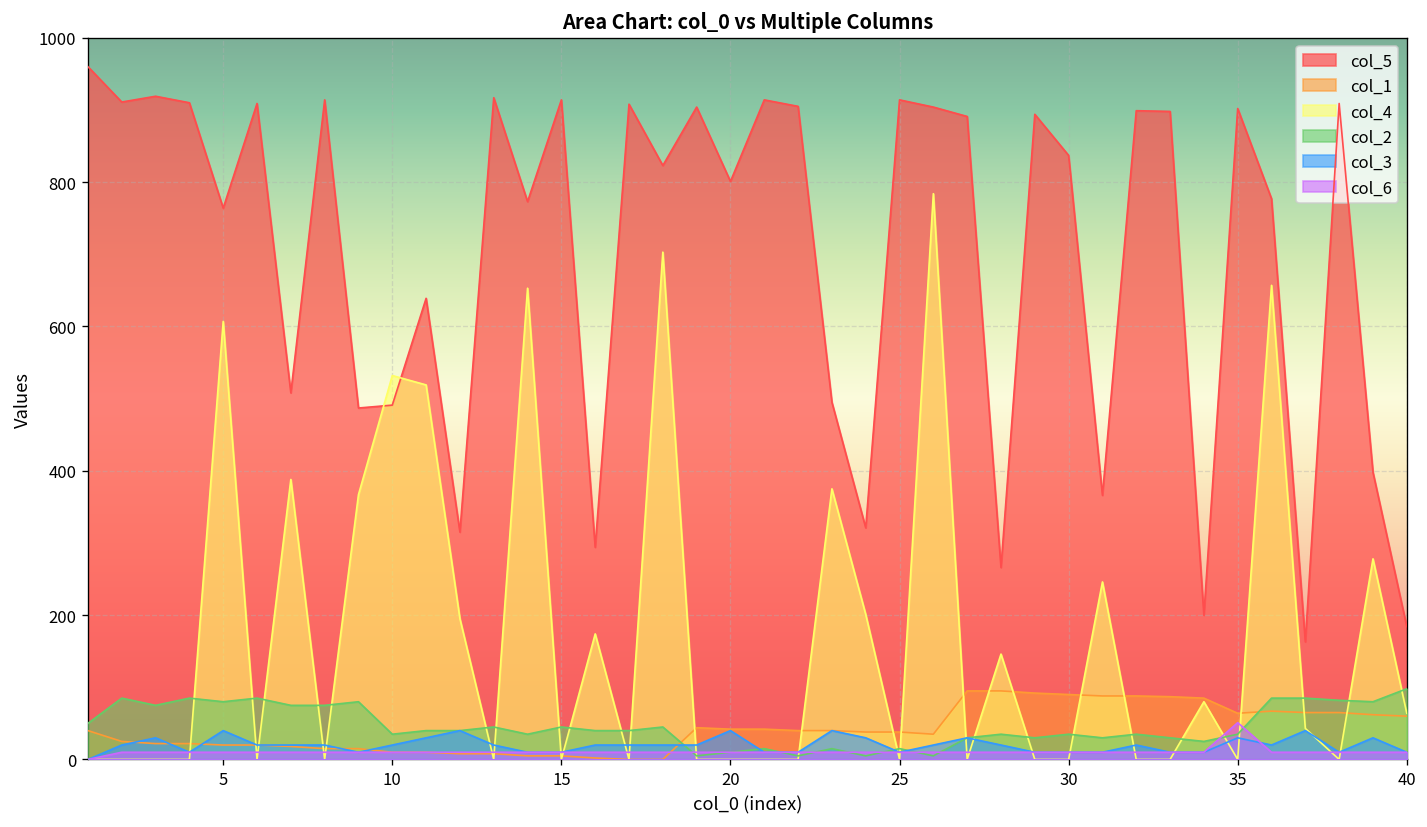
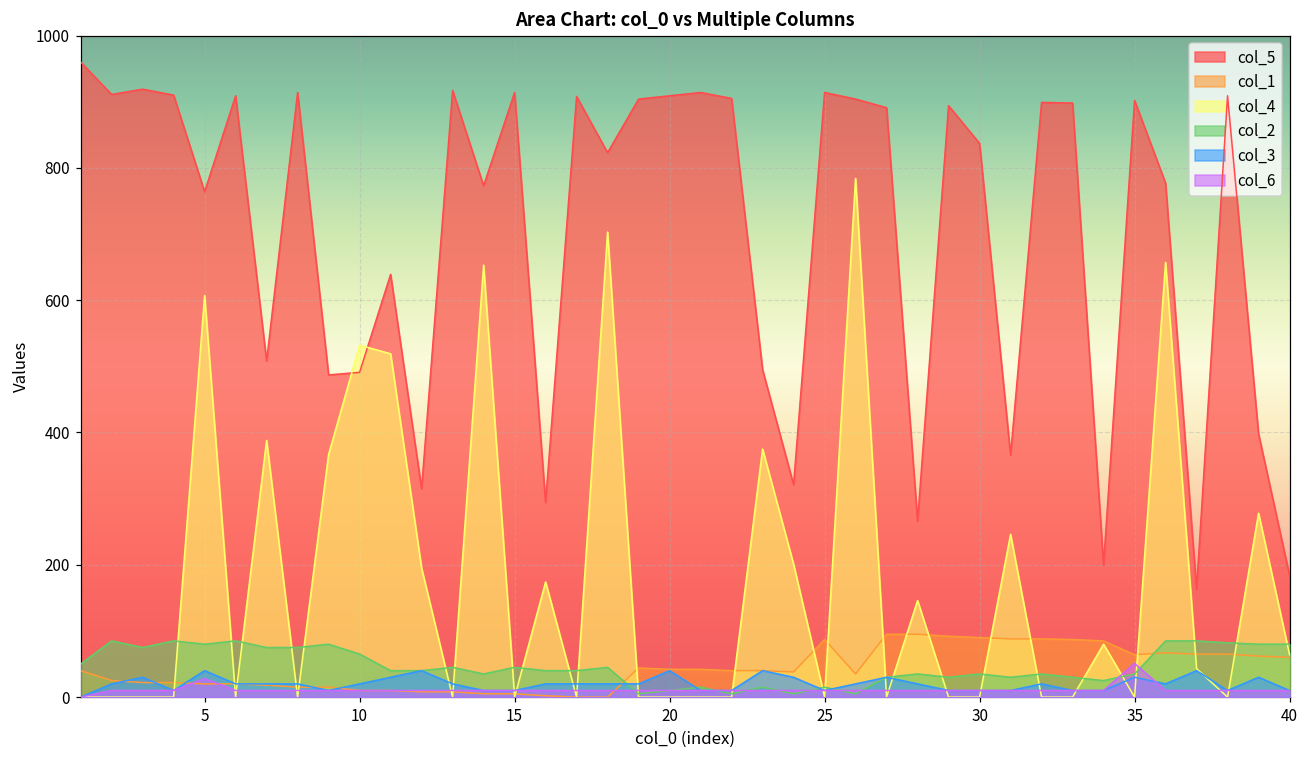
  {
    "col_5": {
      "5": 760,
      "10": 490,
      "15": 910,
-     "20": 800,
+     "20": 910,
      "25": 910,
      "30": 840,
      "35": 900,
      "40": 180
    },
    "col_1": {
      "5": 20,
      "15": 10,
-     "25": 40,
+     "25": 90,
      "30": 90,
      "35": 60
    },
    "col_4": {
      "5": 610,
      "10": 530,
      "15": 0,
      "20": 0,
      "25": 0,
      "30": 0,
      "35": 0
    },
    "col_2": {
      "5": 80,
-     "10": 40,
+     "10": 70,
      "15": 50,
      "25": 20,
      "30": 40,
      "35": 40,
-     "40": 100
+     "40": 80
    },
    "col_3": {
      "5": 40,
      "10": 20,
      "35": 30
    },
    "col_6": {
-     "5": 10,
+     "5": 30,
      "35": 50
    }
  }
